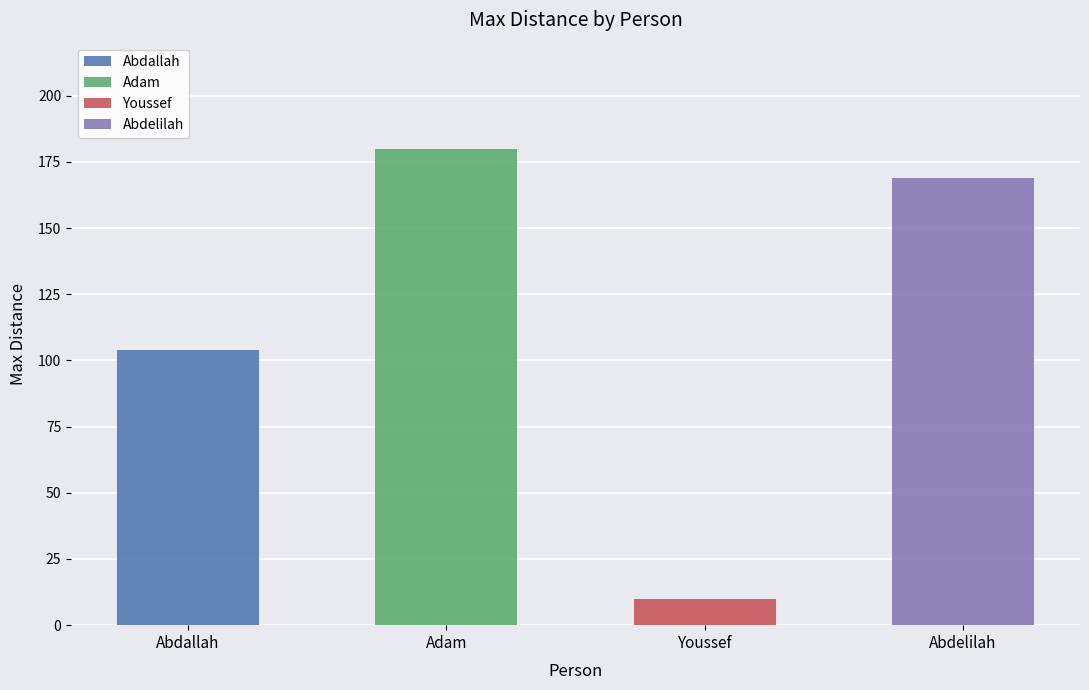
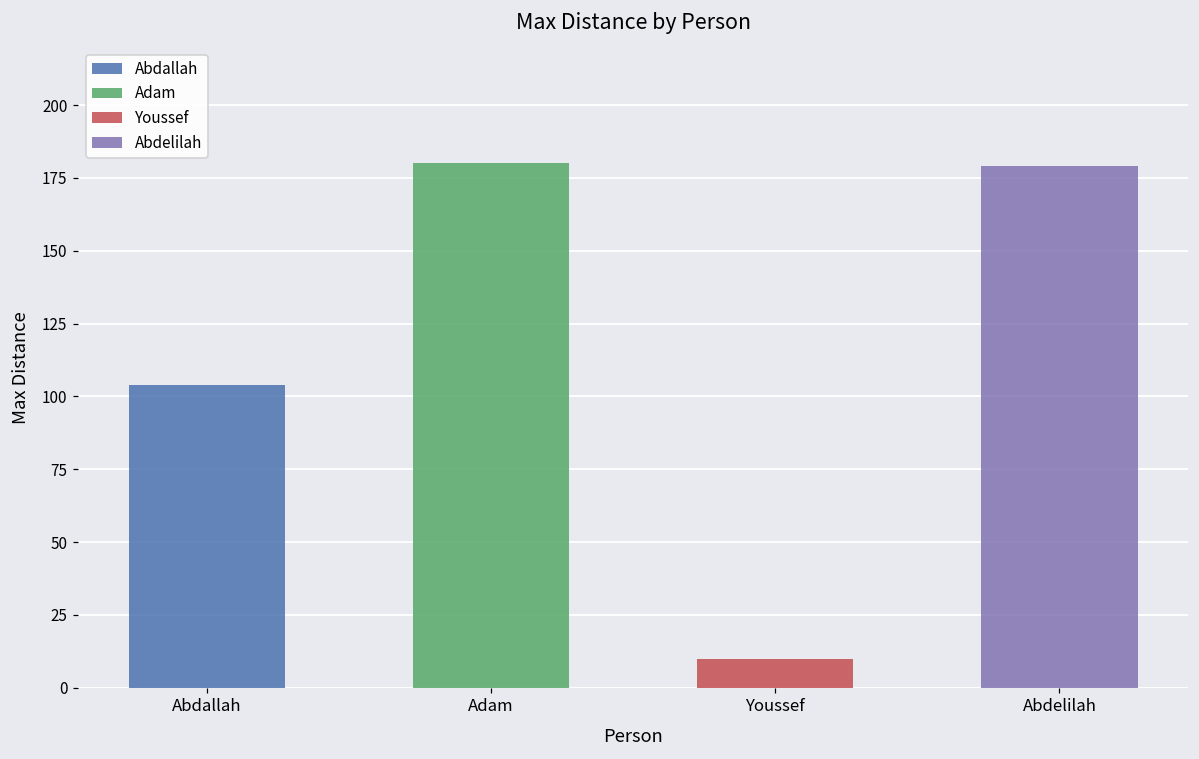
  {
    "Abdallah": 104,
    "Adam": 180,
    "Youssef": 10,
-   "Abdelilah": 169
+   "Abdelilah": 179
  }
